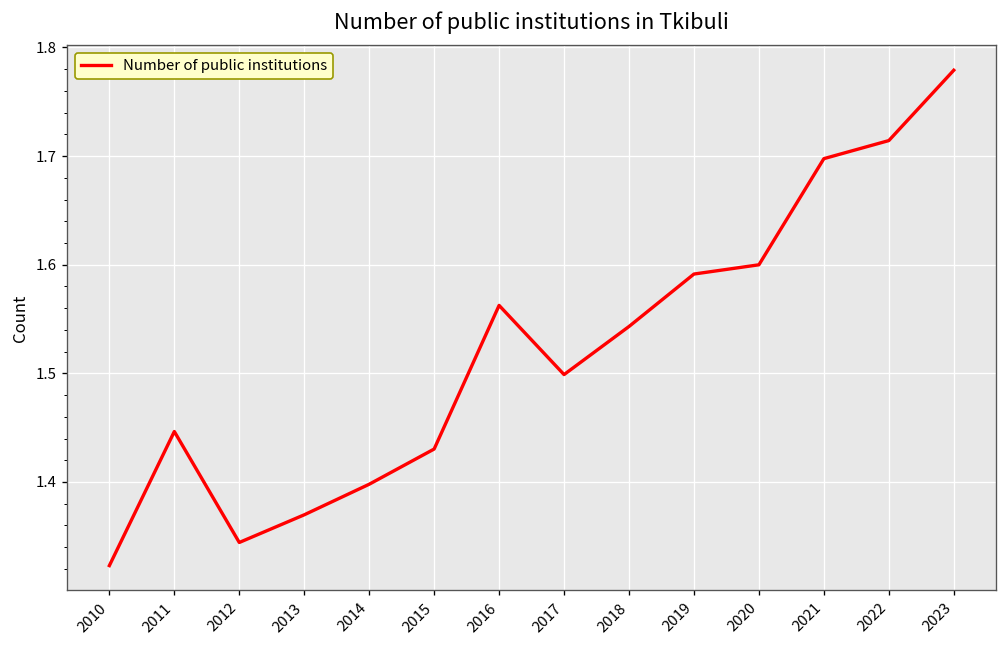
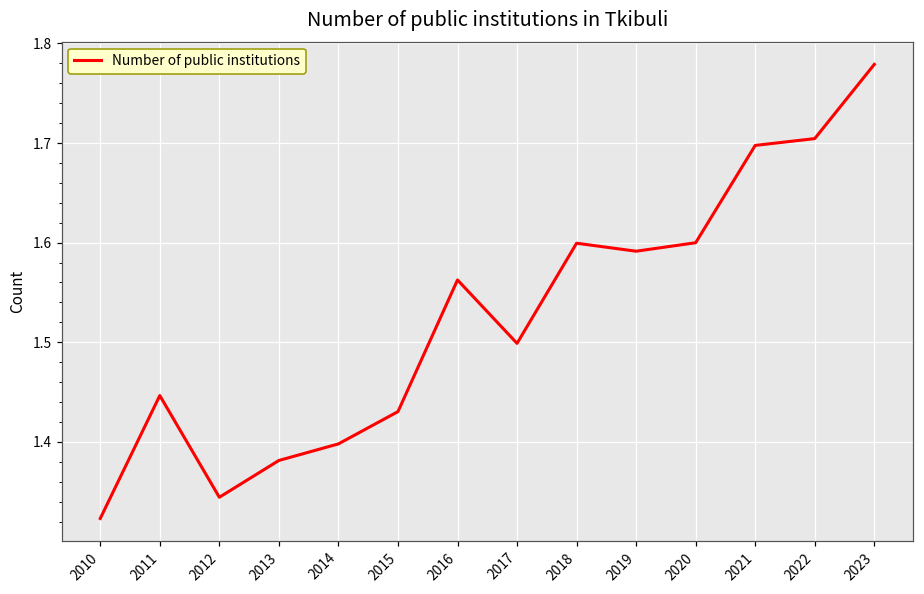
  {
    "2010": 1.32,
    "2011": 1.45,
    "2012": 1.34,
-   "2013": 1.37,
+   "2013": 1.38,
    "2014": 1.40,
    "2015": 1.43,
    "2016": 1.56,
    "2017": 1.50,
-   "2018": 1.54,
+   "2018": 1.60,
    "2019": 1.59,
    "2020": 1.60,
    "2021": 1.70,
-   "2022": 1.71,
+   "2022": 1.70,
    "2023": 1.78
  }
